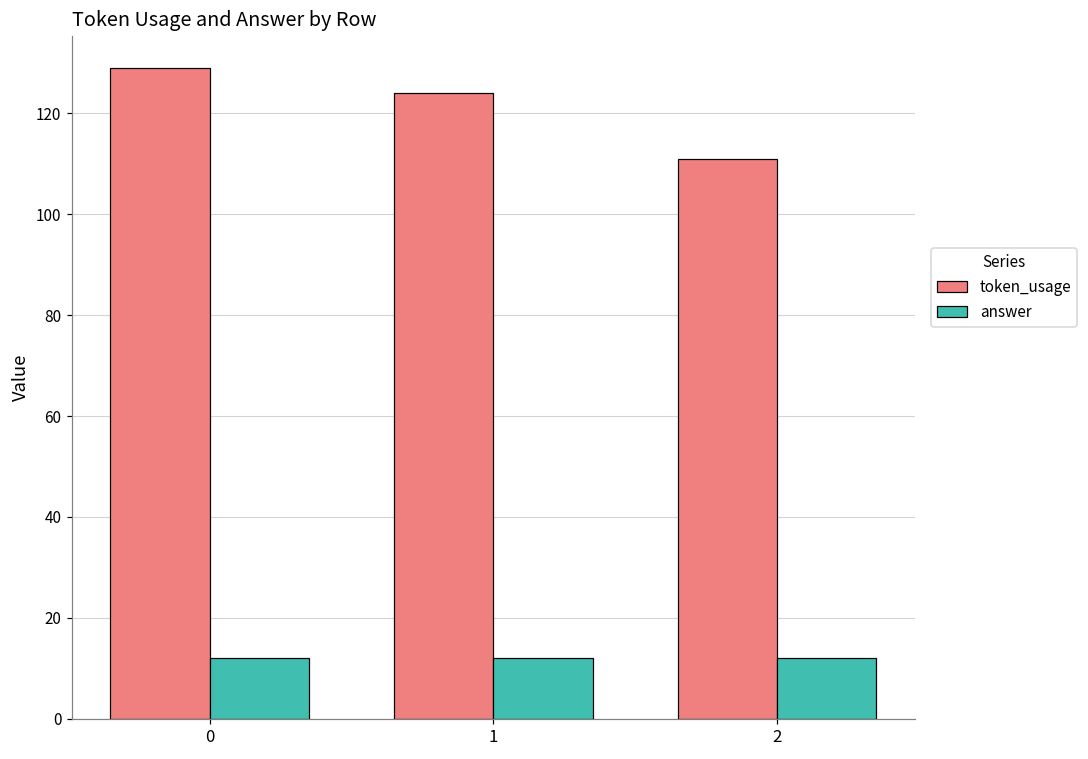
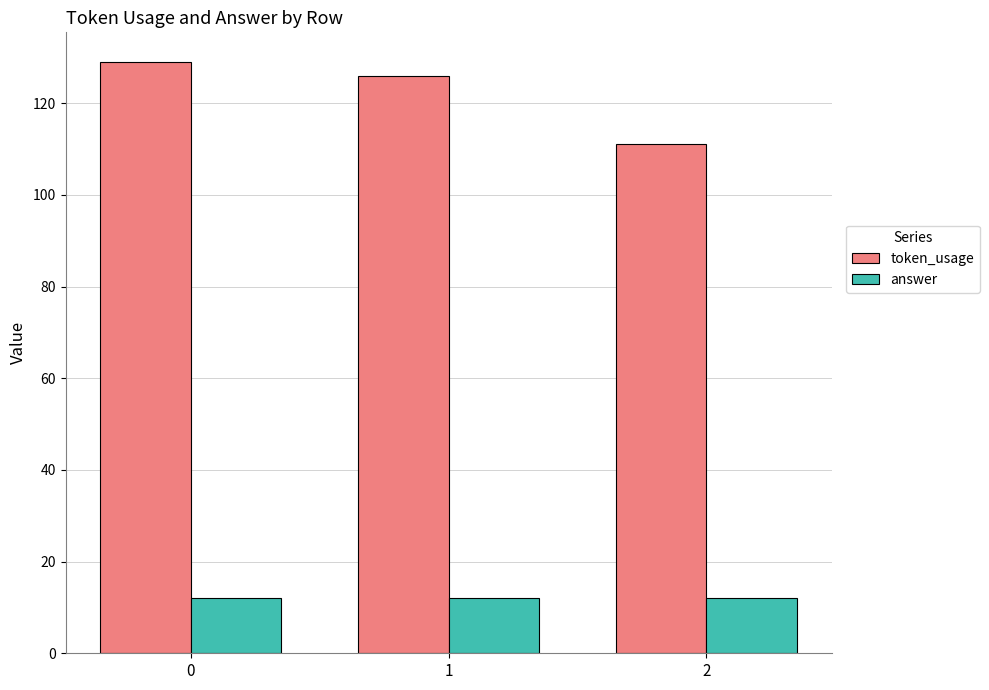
  {
    "token_usage": {
      "0": 129,
-     "1": 124,
+     "1": 126,
      "2": 111
    },
    "answer": {
      "0": 12,
      "1": 12,
      "2": 12
    }
  }
